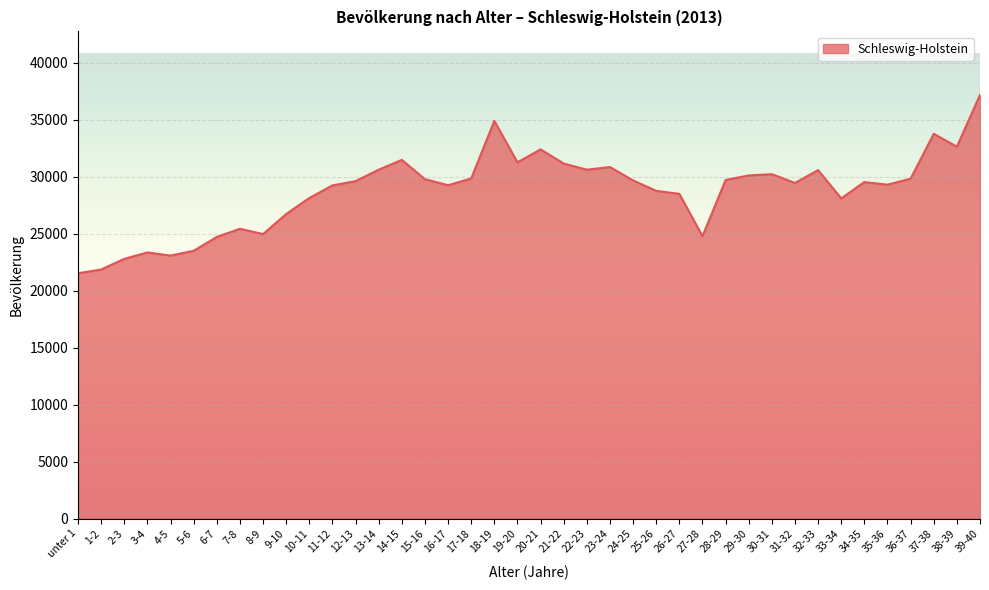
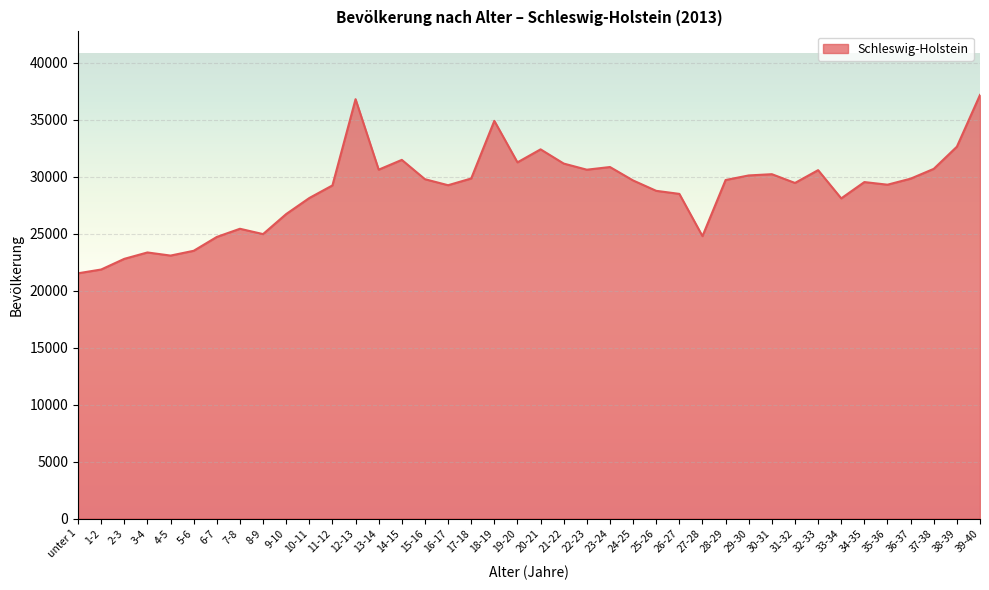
  {
    "unter 1": 21500,
    "1-2": 21900,
    "2-3": 22800,
    "3-4": 23400,
    "4-5": 23100,
    "5-6": 23500,
    "6-7": 24700,
    "7-8": 25400,
    "8-9": 25000,
    "9-10": 26700,
    "10-11": 28100,
    "11-12": 29200,
-   "12-13": 29600,
+   "12-13": 36800,
    "13-14": 30600,
    "14-15": 31500,
    "15-16": 29800,
    "16-17": 29300,
    "17-18": 29900,
    "18-19": 34900,
    "19-20": 31300,
    "20-21": 32400,
    "21-22": 31200,
    "22-23": 30600,
    "23-24": 30900,
    "24-25": 29700,
    "25-26": 28800,
    "26-27": 28500,
    "27-28": 24800,
    "28-29": 29700,
    "29-30": 30100,
    "30-31": 30200,
    "31-32": 29500,
    "32-33": 30600,
    "33-34": 28100,
    "34-35": 29500,
    "35-36": 29300,
    "36-37": 29800,
-   "37-38": 33800,
+   "37-38": 30700,
    "38-39": 32600,
    "39-40": 37200
  }
